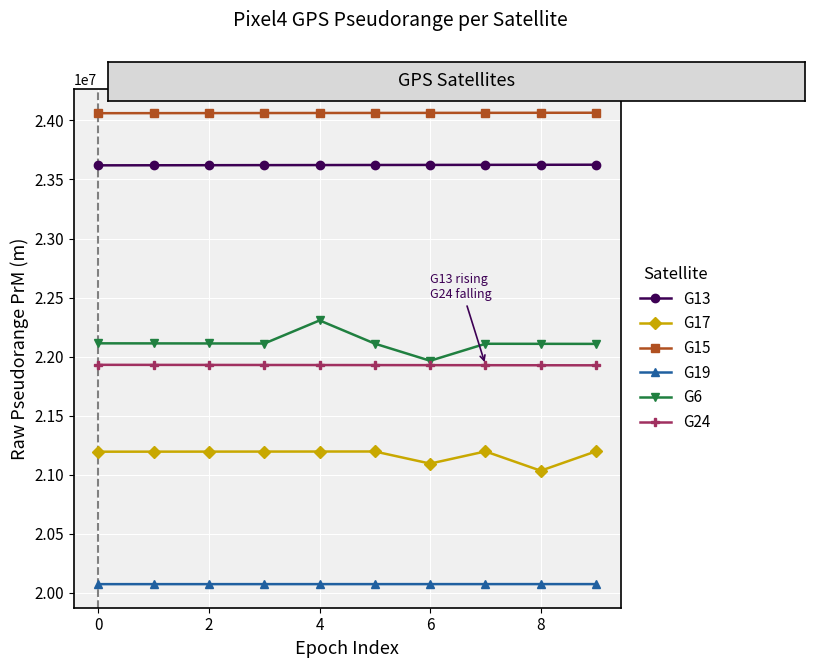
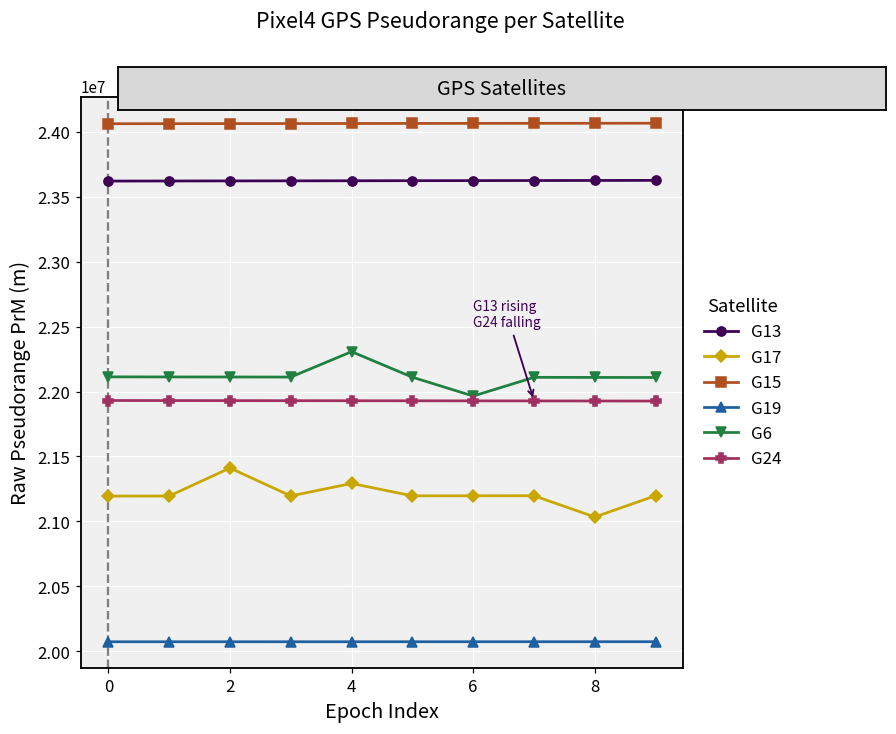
  {
    "G13": {
      "0": 23620000,
      "2": 23620000,
      "4": 23620000,
      "6": 23620000,
      "8": 23620000
    },
    "G17": {
      "0": 21200000,
-     "2": 21200000,
-     "4": 21200000,
-     "6": 21090000,
+     "2": 21410000,
+     "4": 21290000,
+     "6": 21200000,
      "8": 21030000
    },
    "G15": {
      "0": 24060000,
      "2": 24060000,
      "4": 24060000,
      "6": 24060000,
      "8": 24060000
    },
    "G19": {
      "0": 20070000,
      "2": 20070000,
      "4": 20070000,
      "6": 20070000,
      "8": 20070000
    },
    "G6": {
      "0": 22110000,
      "2": 22110000,
      "4": 22310000,
      "6": 21970000,
      "8": 22110000
    },
    "G24": {
      "0": 21930000,
      "2": 21930000,
      "4": 21930000,
      "6": 21930000,
      "8": 21930000
    }
  }
